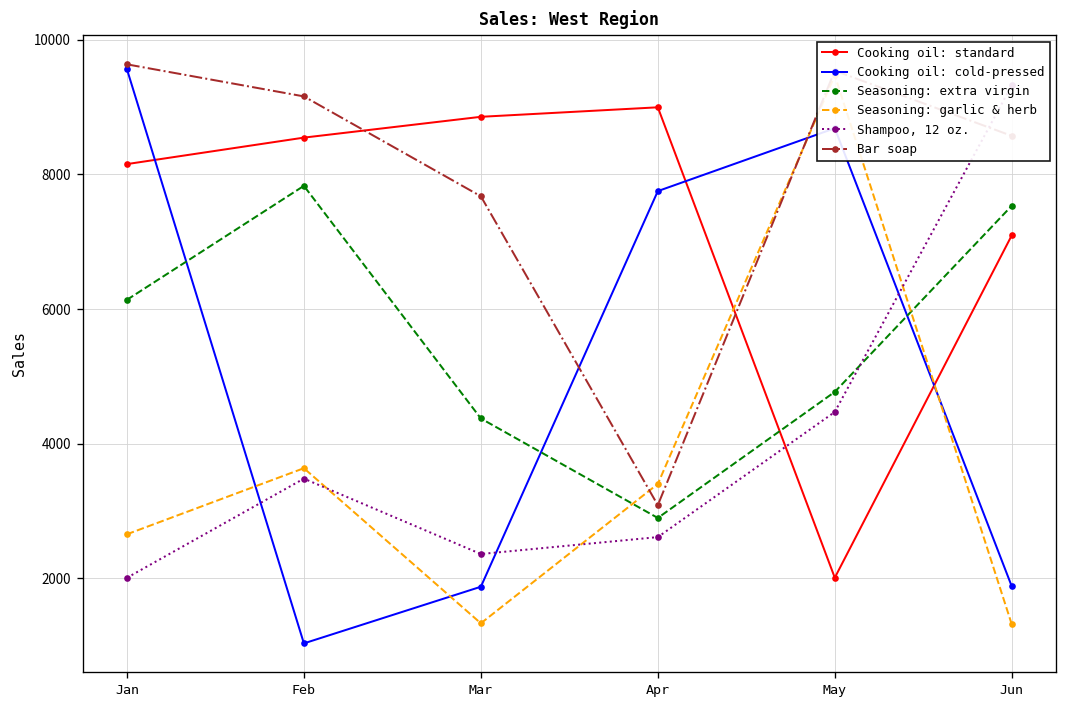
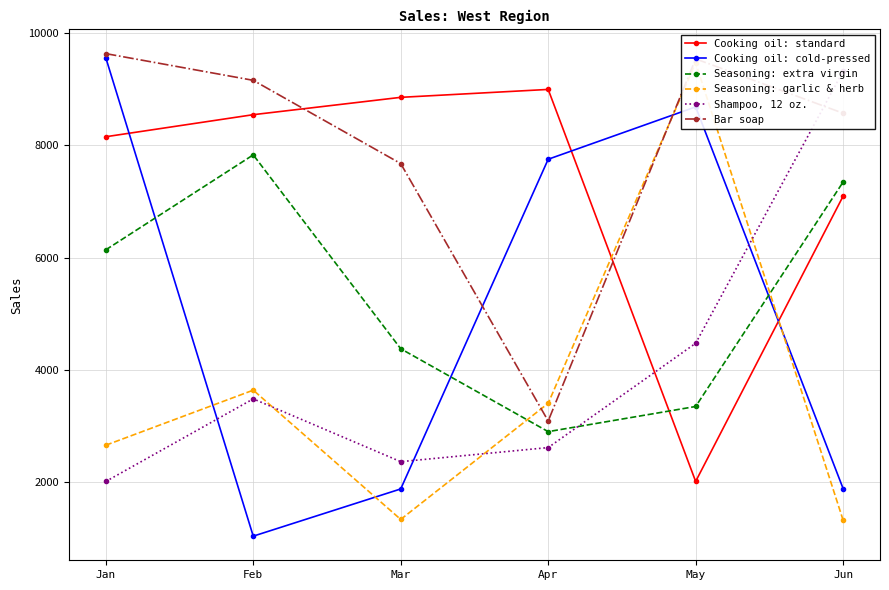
  {
    "Cooking oil: standard": {
      "Jan": 8200,
      "Feb": 8500,
      "Mar": 8900,
      "Apr": 9000,
      "May": 2000,
      "Jun": 7100
    },
    "Cooking oil: cold-pressed": {
      "Jan": 9600,
      "Feb": 1000,
      "Mar": 1900,
      "Apr": 7800,
      "Jun": 1900
    },
    "Seasoning: extra virgin": {
      "Jan": 6100,
      "Feb": 7800,
      "Mar": 4400,
      "Apr": 2900,
-     "May": 4800,
-     "Jun": 7500
+     "May": 3300,
+     "Jun": 7300
    },
    "Seasoning: garlic & herb": {
      "Jan": 2700,
      "Feb": 3600,
      "Mar": 1300,
      "Apr": 3400,
      "Jun": 1300
    },
    "Shampoo, 12 oz.": {
      "Jan": 2000,
      "Feb": 3500,
      "Mar": 2400,
      "Apr": 2600,
      "May": 4500
    },
    "Bar soap": {
      "Jan": 9600,
      "Feb": 9200,
      "Mar": 7700,
      "Apr": 3100
    }
  }
